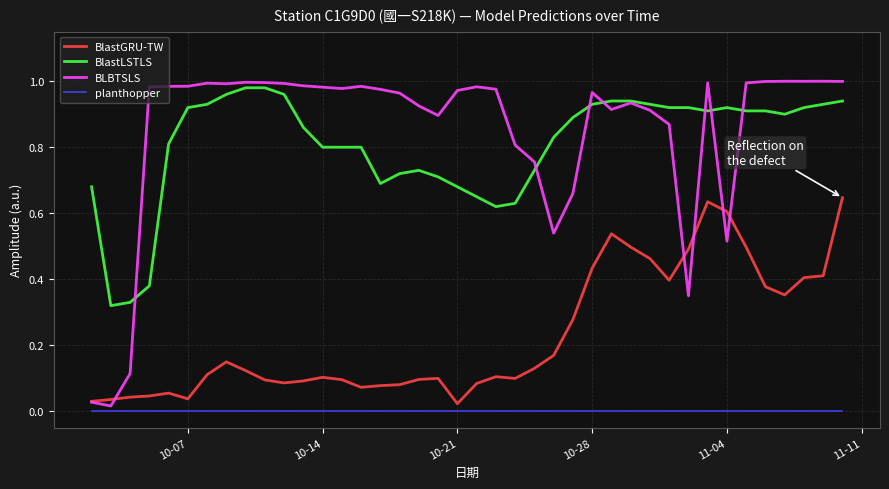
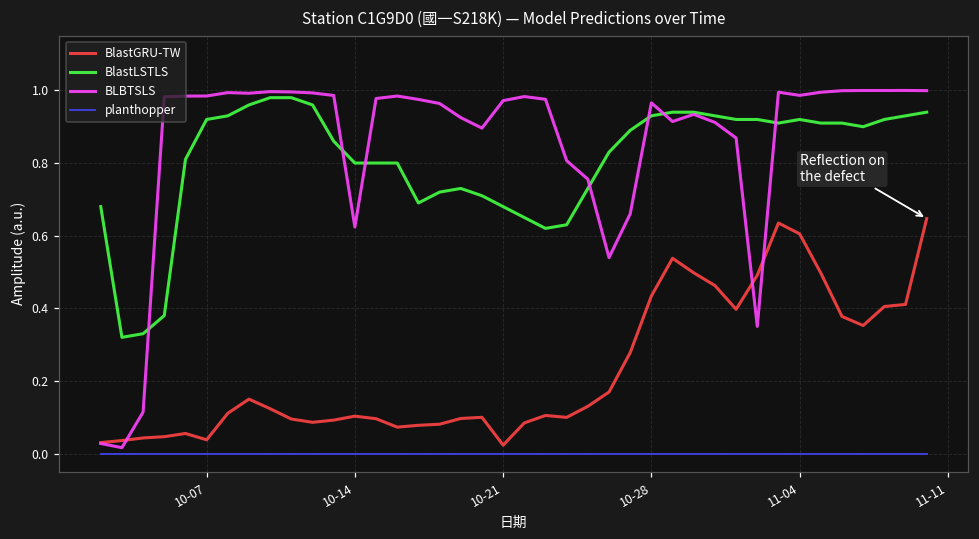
  {
    "BlastGRU-TW": {
      "10-07": 0.04,
      "10-14": 0.10,
      "10-21": 0.02,
      "10-28": 0.43,
      "11-04": 0.60
    },
    "BlastLSTLS": {
      "10-07": 0.92,
      "10-14": 0.80,
      "10-21": 0.68,
      "10-28": 0.93,
      "11-04": 0.92
    },
    "BLBTSLS": {
      "10-07": 0.98,
-     "10-14": 0.98,
+     "10-14": 0.62,
      "10-21": 0.97,
      "10-28": 0.97,
-     "11-04": 0.52
+     "11-04": 0.99
    },
    "planthopper": {
      "10-07": 0.00,
      "10-14": 0.00,
      "10-21": 0.00,
      "10-28": 0.00,
      "11-04": 0.00
    }
  }
